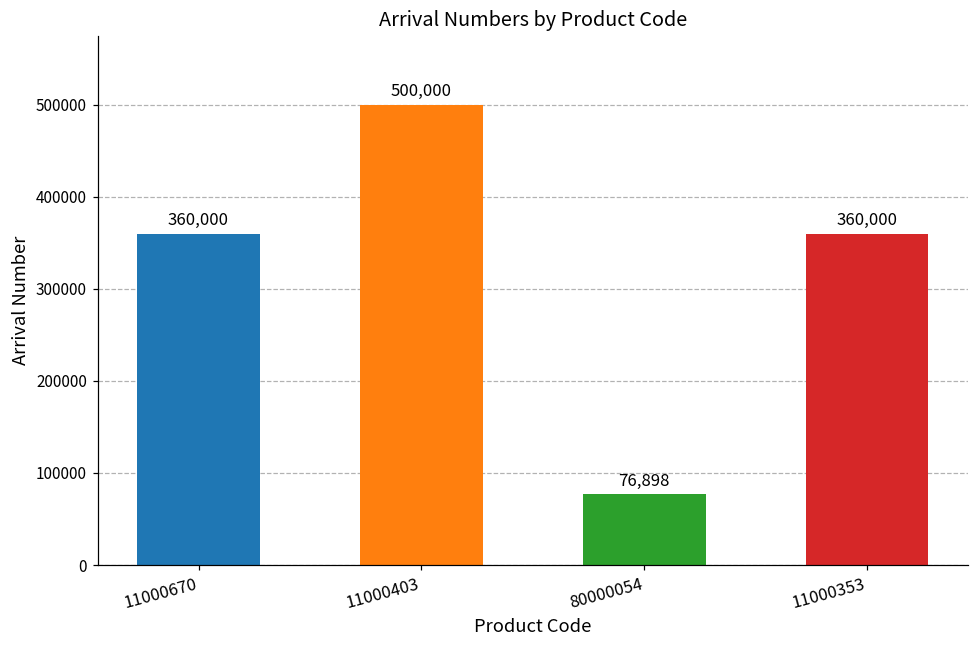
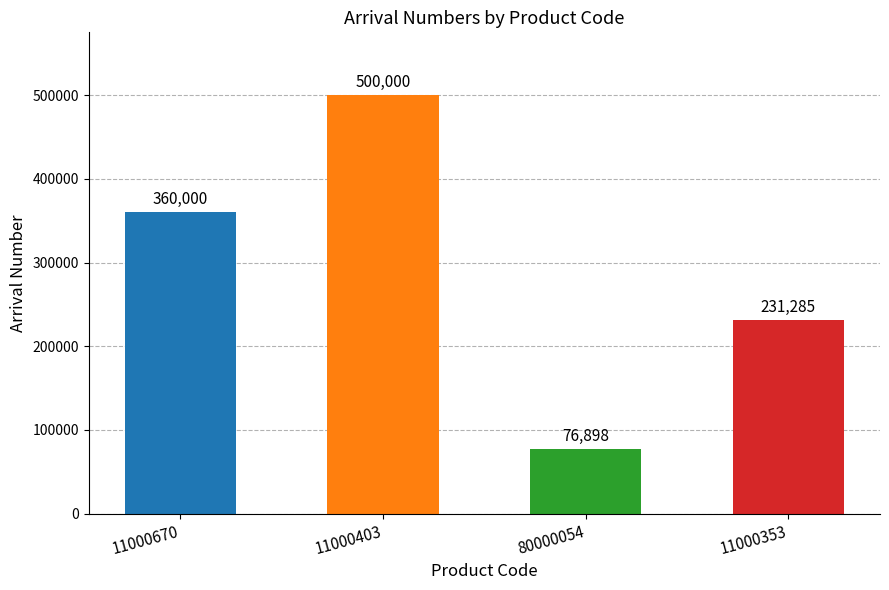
  {
    "11000670": "360,000",
    "11000403": "500,000",
    "80000054": "76,898",
-   "11000353": "360,000"
+   "11000353": "231,285"
  }
